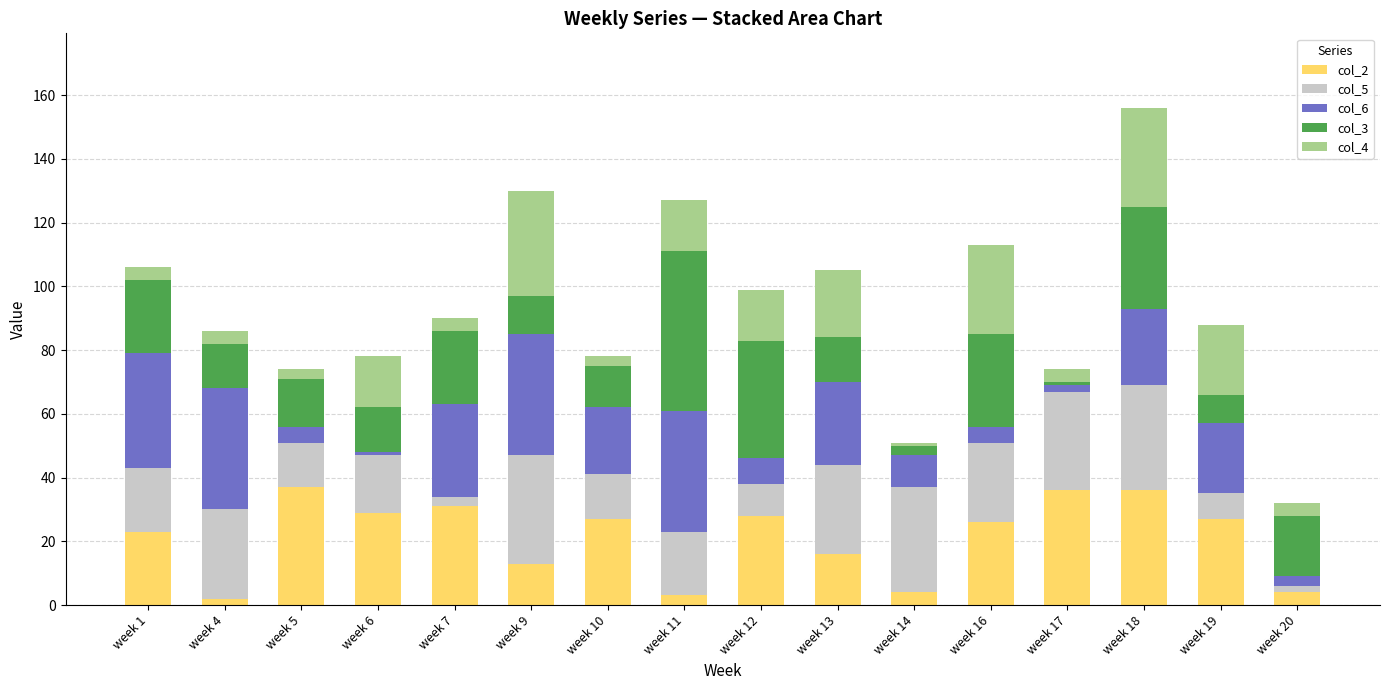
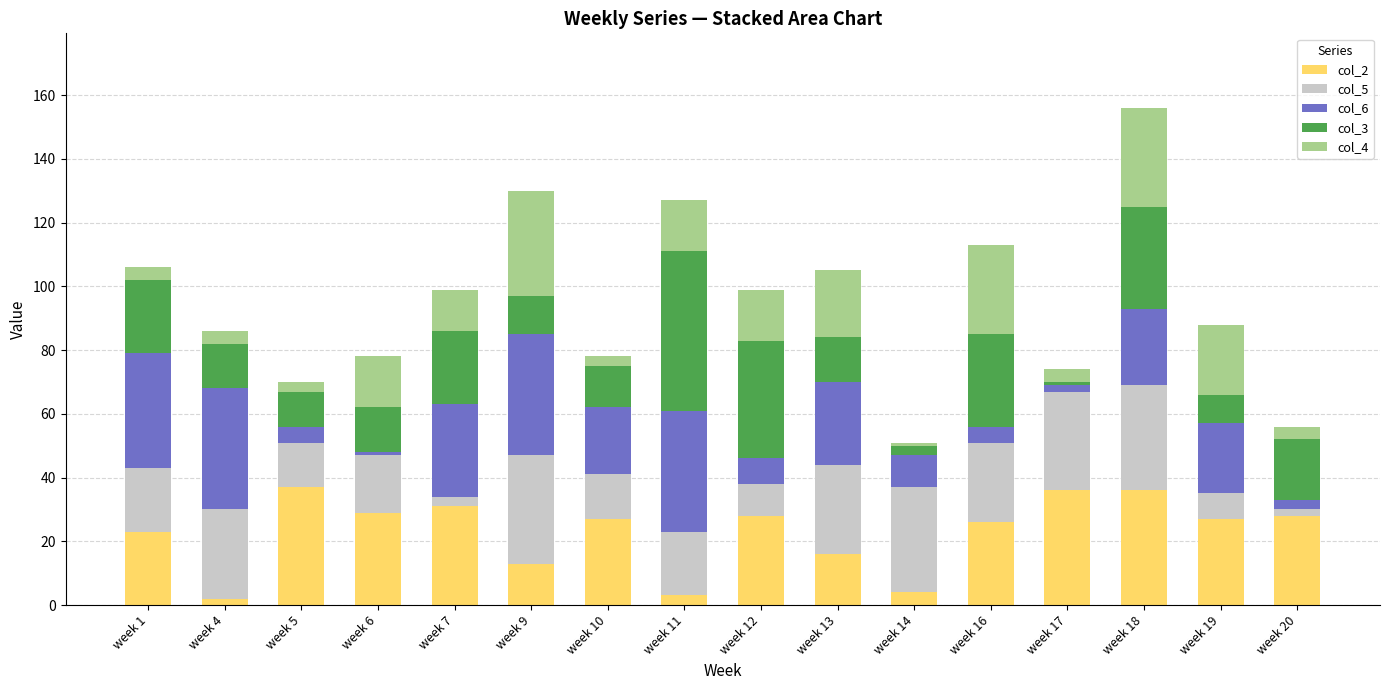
  {
    "col_2": {
      "week 1": 23,
      "week 4": 2,
      "week 5": 37,
      "week 6": 29,
      "week 7": 31,
      "week 9": 13,
      "week 10": 27,
      "week 11": 3,
      "week 12": 28,
      "week 13": 16,
      "week 14": 4,
      "week 16": 26,
      "week 17": 36,
      "week 18": 36,
      "week 19": 27,
-     "week 20": 4
+     "week 20": 28
    },
    "col_5": {
      "week 1": 20,
      "week 4": 28,
      "week 5": 14,
      "week 6": 18,
      "week 7": 3,
      "week 9": 34,
      "week 10": 14,
      "week 11": 20,
      "week 12": 10,
      "week 13": 28,
      "week 14": 33,
      "week 16": 25,
      "week 17": 31,
      "week 18": 33,
      "week 19": 8,
      "week 20": 2
    },
    "col_6": {
      "week 1": 36,
      "week 4": 38,
      "week 5": 5,
      "week 6": 1,
      "week 7": 29,
      "week 9": 38,
      "week 10": 21,
      "week 11": 38,
      "week 12": 8,
      "week 13": 26,
      "week 14": 10,
      "week 16": 5,
      "week 17": 2,
      "week 18": 24,
      "week 19": 22,
      "week 20": 3
    },
    "col_3": {
      "week 1": 23,
      "week 4": 14,
-     "week 5": 15,
+     "week 5": 11,
      "week 6": 14,
      "week 7": 23,
      "week 9": 12,
      "week 10": 13,
      "week 11": 50,
      "week 12": 37,
      "week 13": 14,
      "week 14": 3,
      "week 16": 29,
      "week 17": 1,
      "week 18": 32,
      "week 19": 9,
      "week 20": 19
    },
    "col_4": {
      "week 1": 4,
      "week 4": 4,
      "week 5": 3,
      "week 6": 16,
-     "week 7": 4,
+     "week 7": 13,
      "week 9": 33,
      "week 10": 3,
      "week 11": 16,
      "week 12": 16,
      "week 13": 21,
      "week 14": 1,
      "week 16": 28,
      "week 17": 4,
      "week 18": 31,
      "week 19": 22,
      "week 20": 4
    }
  }
